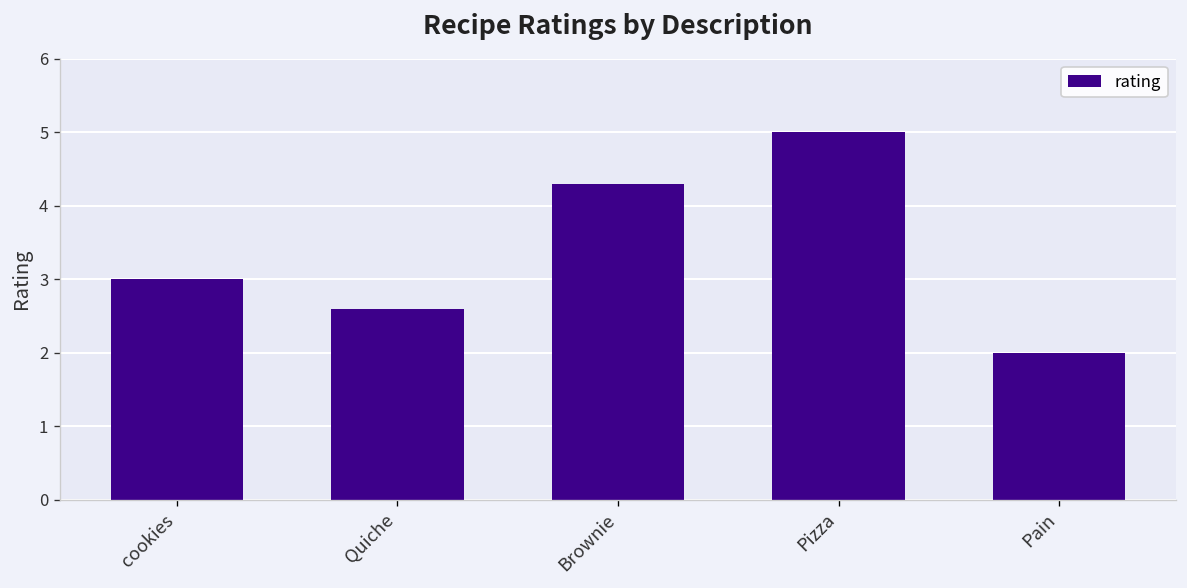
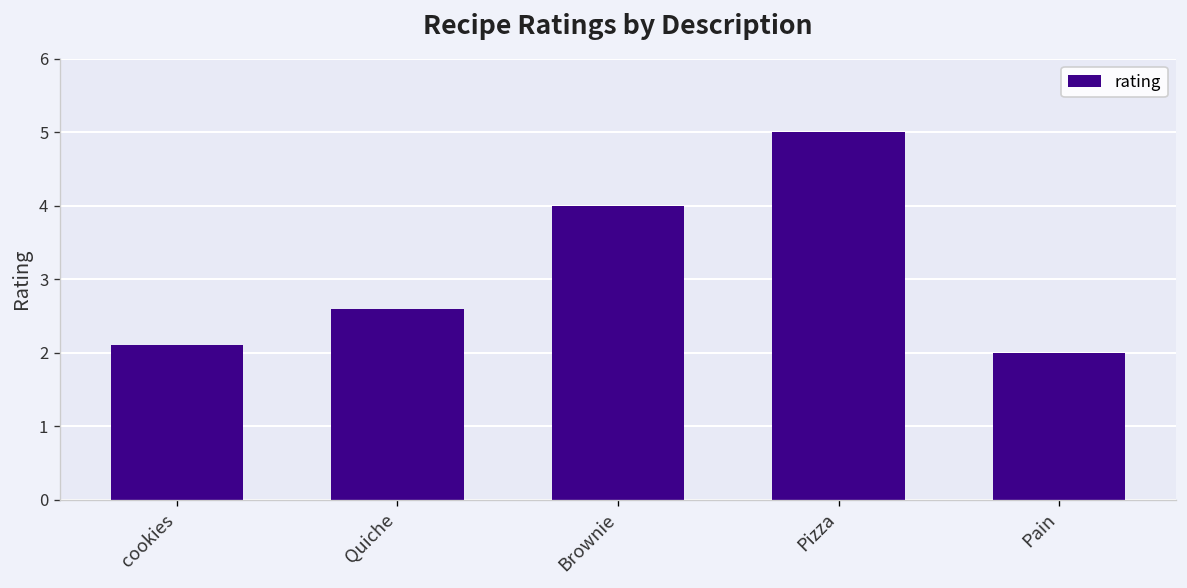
  {
-   "cookies": 3.0,
+   "cookies": 2.1,
    "Quiche": 2.6,
-   "Brownie": 4.3,
+   "Brownie": 4.0,
    "Pizza": 5.0,
    "Pain": 2.0
  }
